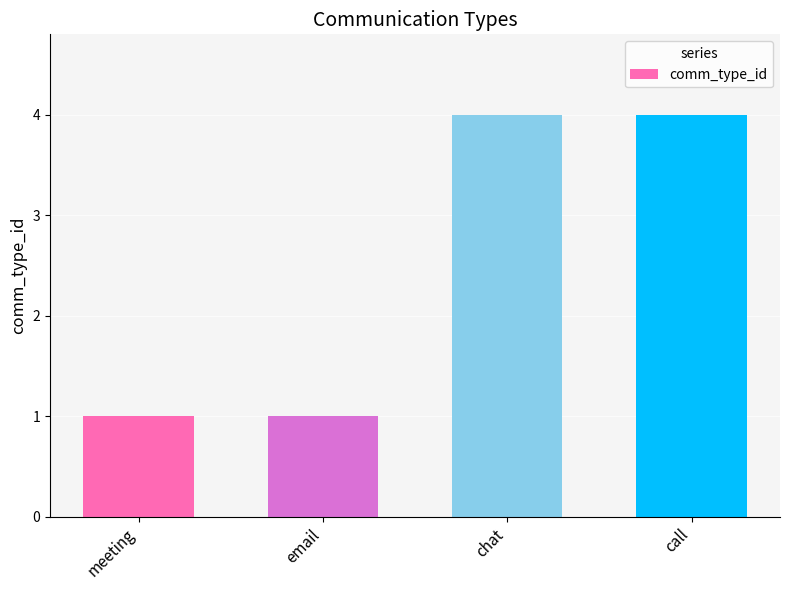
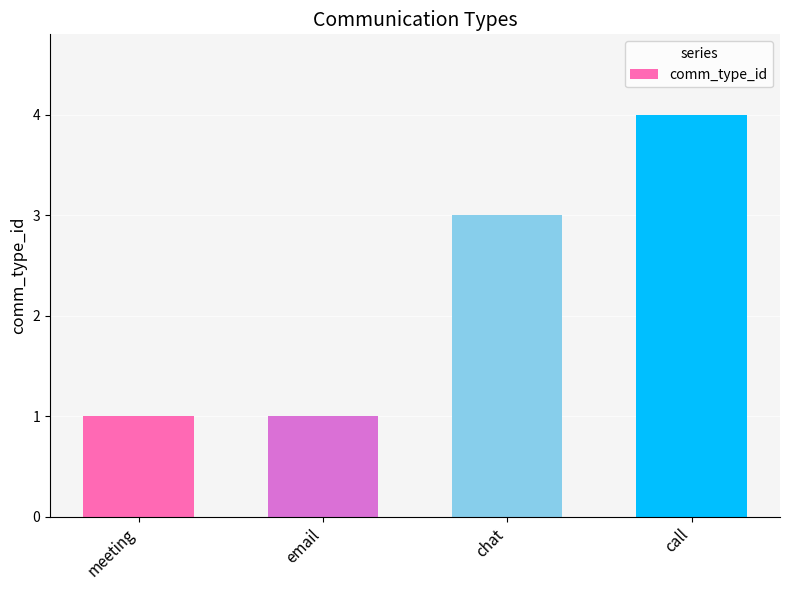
  {
    "meeting": 1,
    "email": 1,
-   "chat": 4,
+   "chat": 3,
    "call": 4
  }
